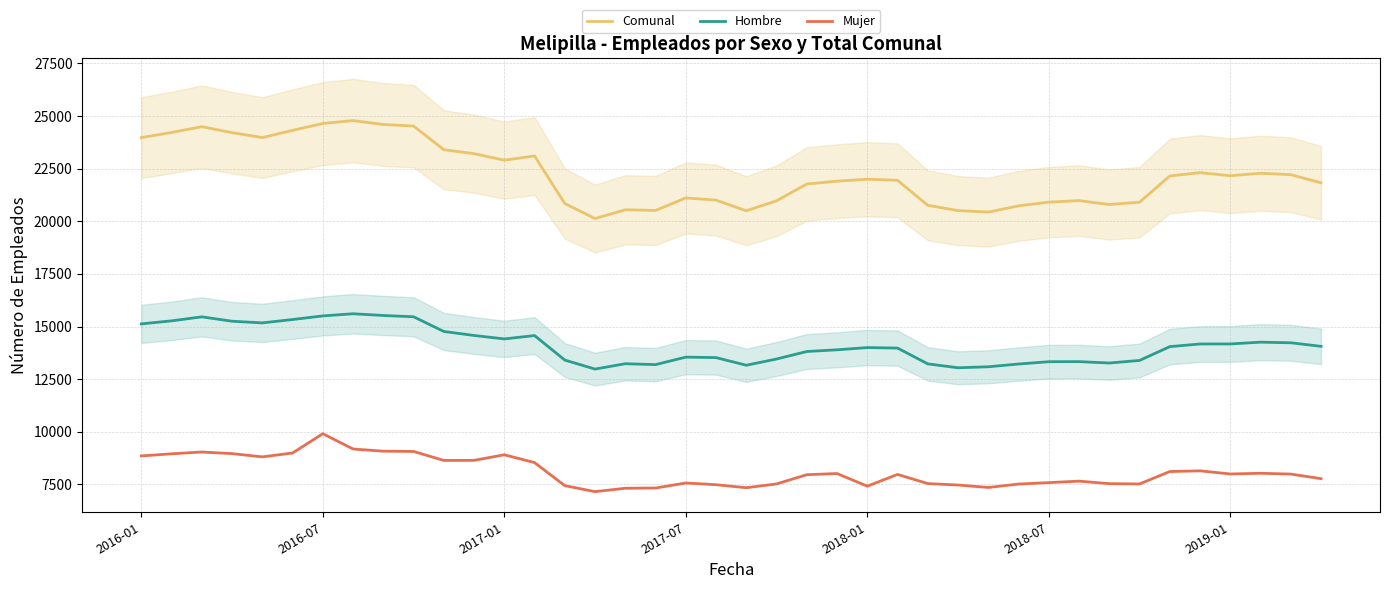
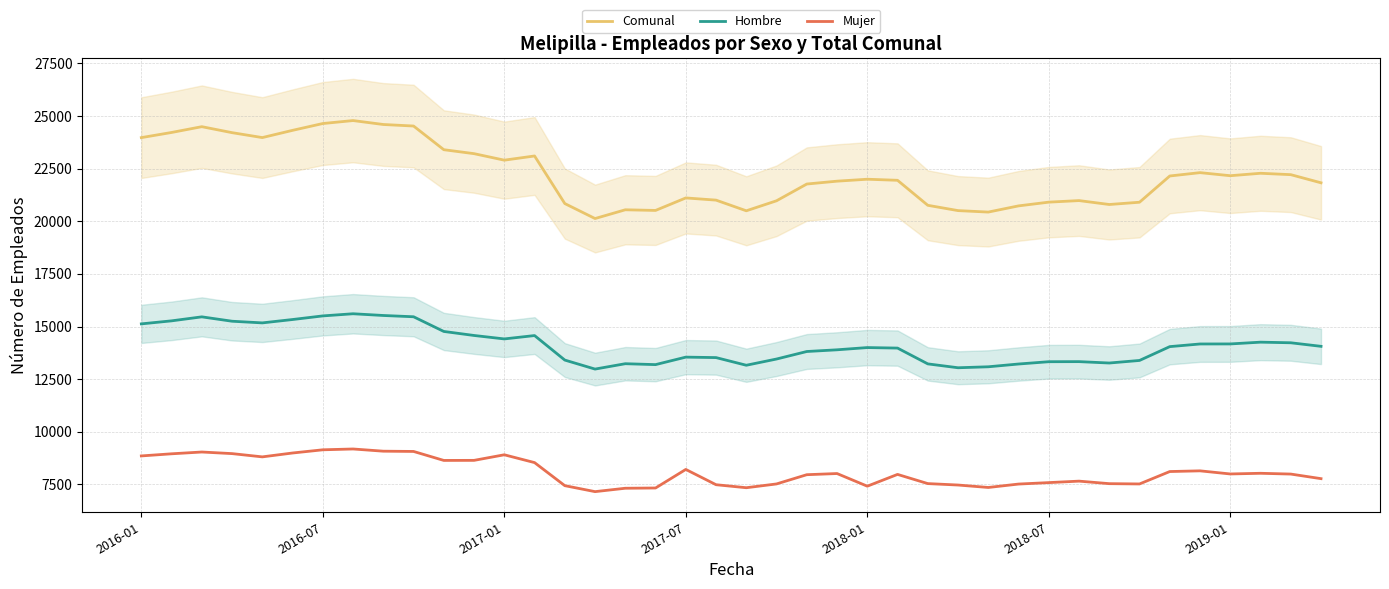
  {
    "Mujer": {
      "2016-01": 8900,
-     "2016-07": 9900,
+     "2016-07": 9100,
      "2017-01": 8900,
-     "2017-07": 7600,
+     "2017-07": 8200,
      "2018-01": 7400,
      "2018-07": 7600,
      "2019-01": 8000
    }
  }
